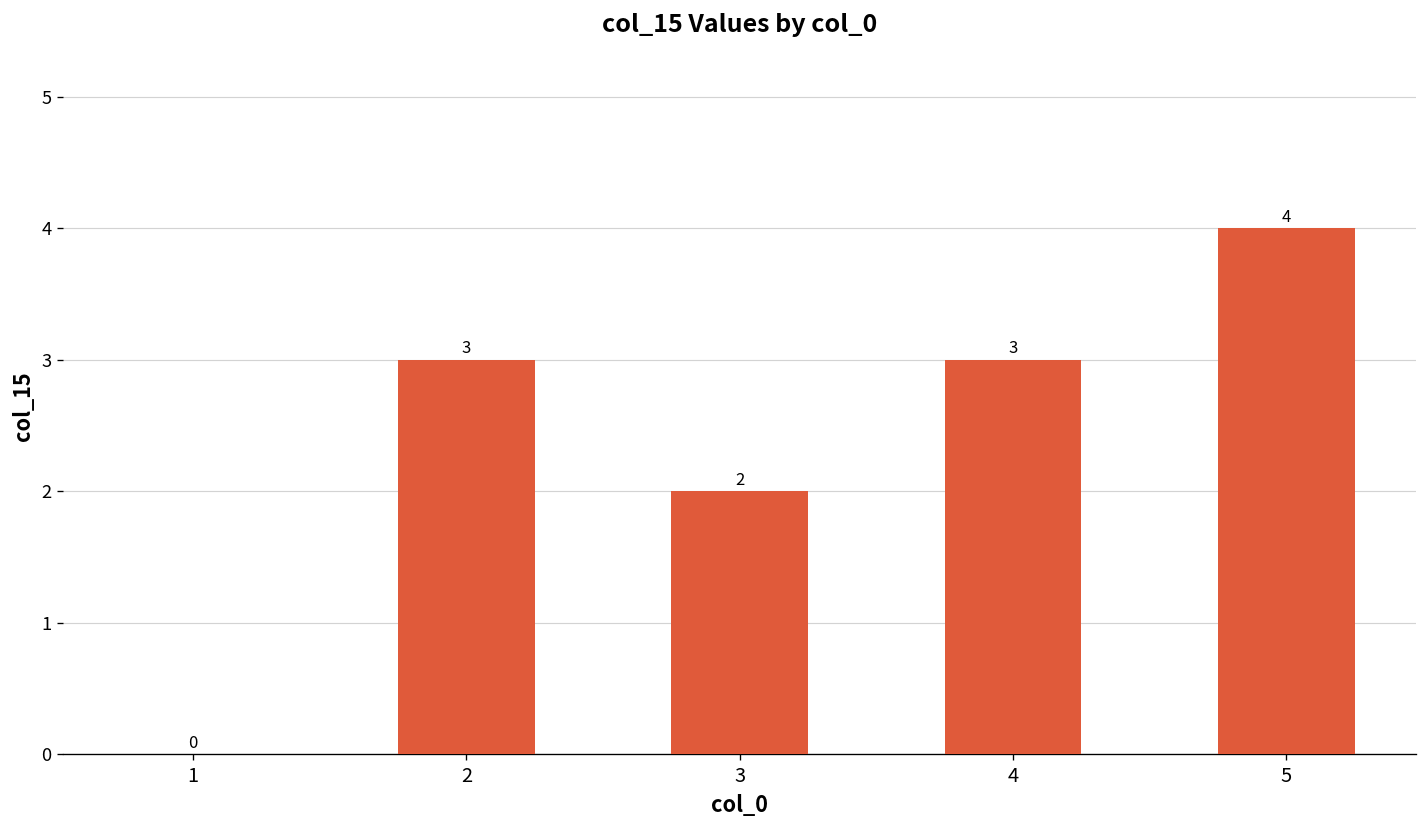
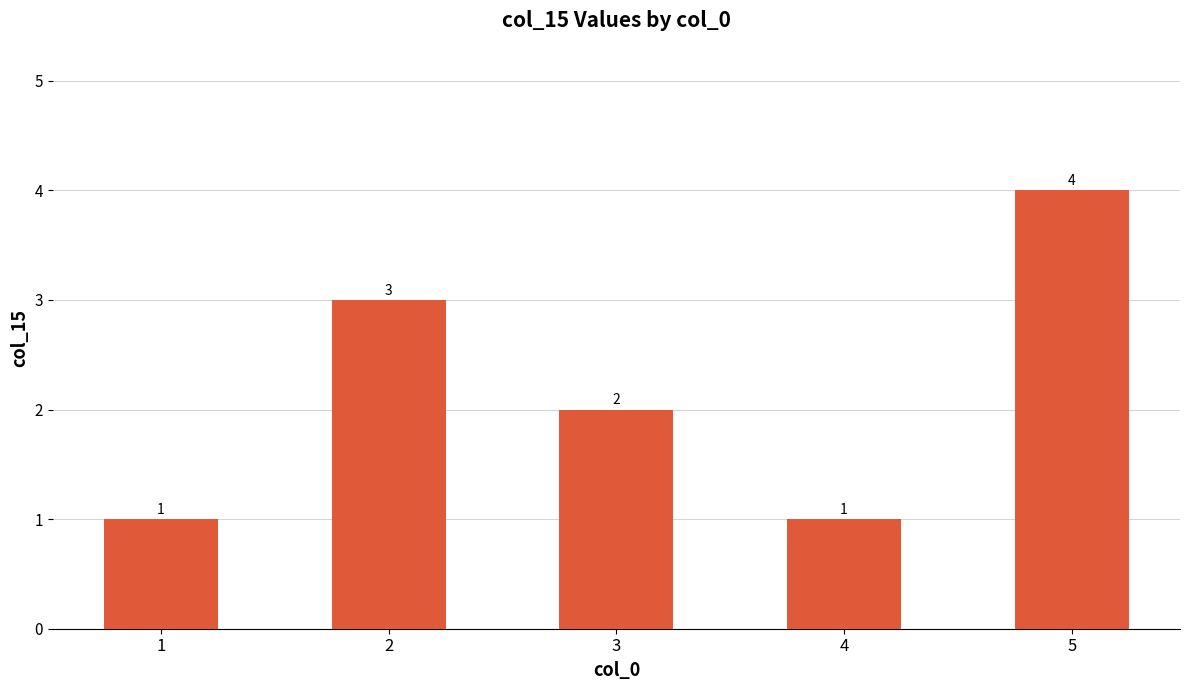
  {
-   "1": 0,
+   "1": 1,
    "2": 3,
    "3": 2,
-   "4": 3,
+   "4": 1,
    "5": 4
  }
